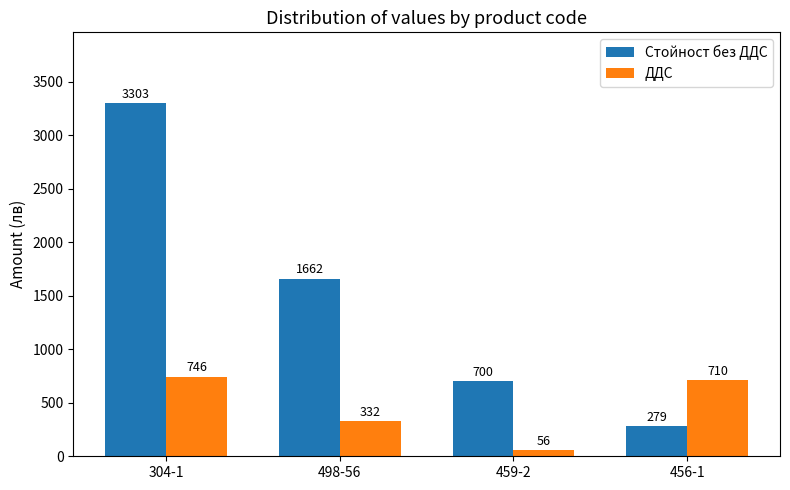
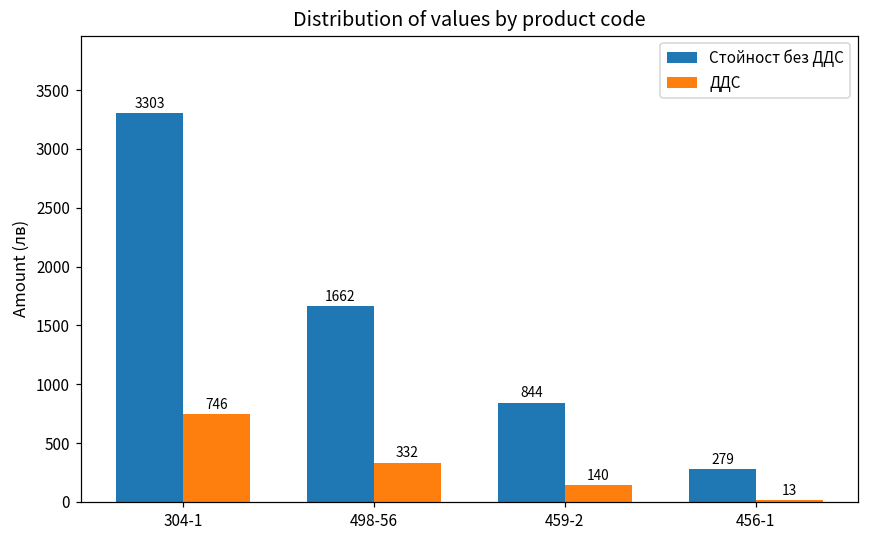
  {
    "Стойност без ДДС": {
      "304-1": 3303,
      "498-56": 1662,
-     "459-2": 700,
+     "459-2": 844,
      "456-1": 279
    },
    "ДДС": {
      "304-1": 746,
      "498-56": 332,
-     "459-2": 56,
-     "456-1": 710
+     "459-2": 140,
+     "456-1": 13
    }
  }
